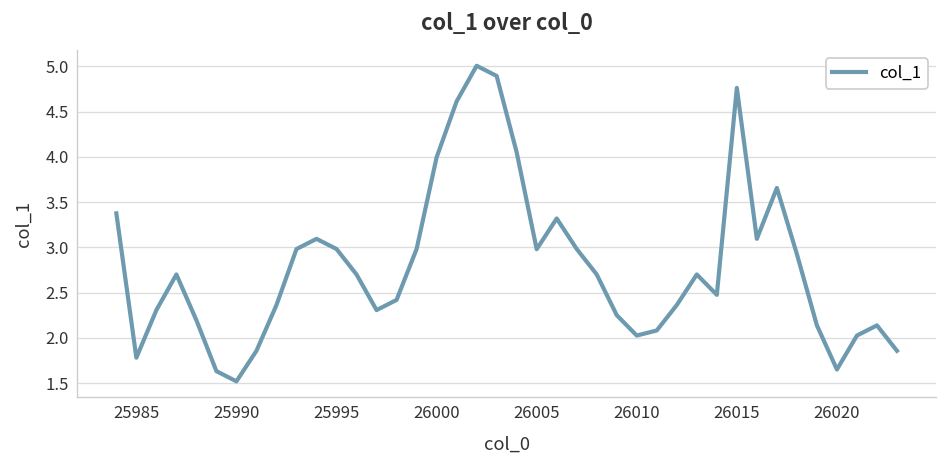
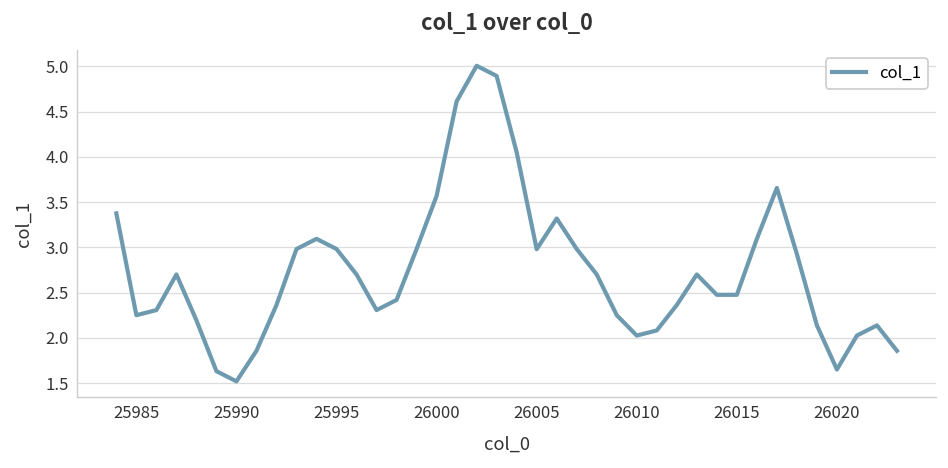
  {
-   "25985": 1.8,
+   "25985": 2.3,
    "25990": 1.5,
    "25995": 3.0,
-   "26000": 4.0,
+   "26000": 3.6,
    "26005": 3.0,
    "26010": 2.0,
-   "26015": 4.8,
+   "26015": 2.5,
    "26020": 1.6
  }
